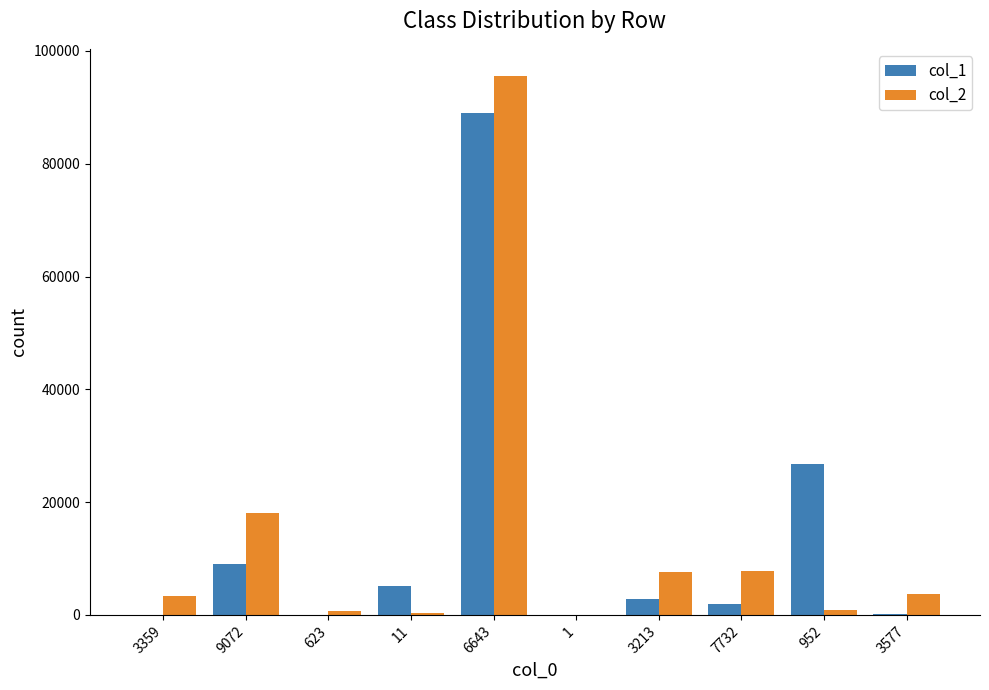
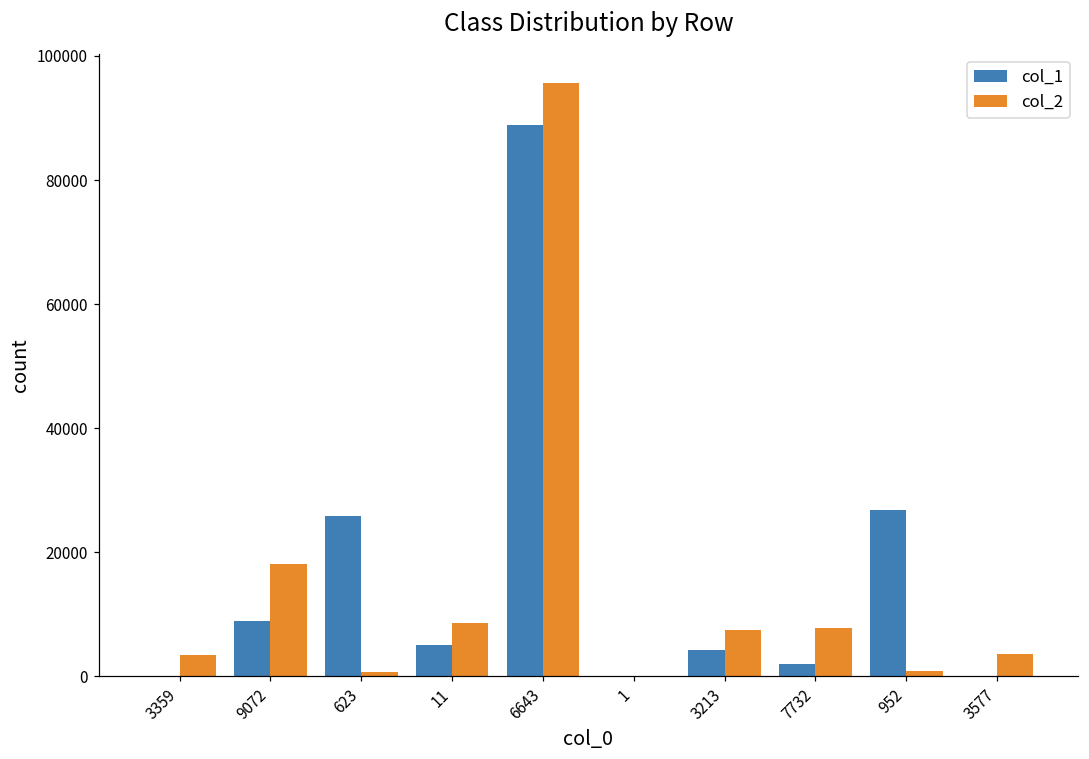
  {
    "col_1": {
      "9072": 9000,
-     "623": 0,
+     "623": 26000,
      "11": 5000,
      "6643": 89000,
-     "3213": 3000,
+     "3213": 4000,
      "7732": 2000,
      "952": 27000
    },
    "col_2": {
      "3359": 3000,
      "9072": 18000,
      "623": 1000,
-     "11": 0,
+     "11": 9000,
      "6643": 96000,
      "3213": 8000,
      "7732": 8000,
      "952": 1000,
      "3577": 4000
    }
  }
